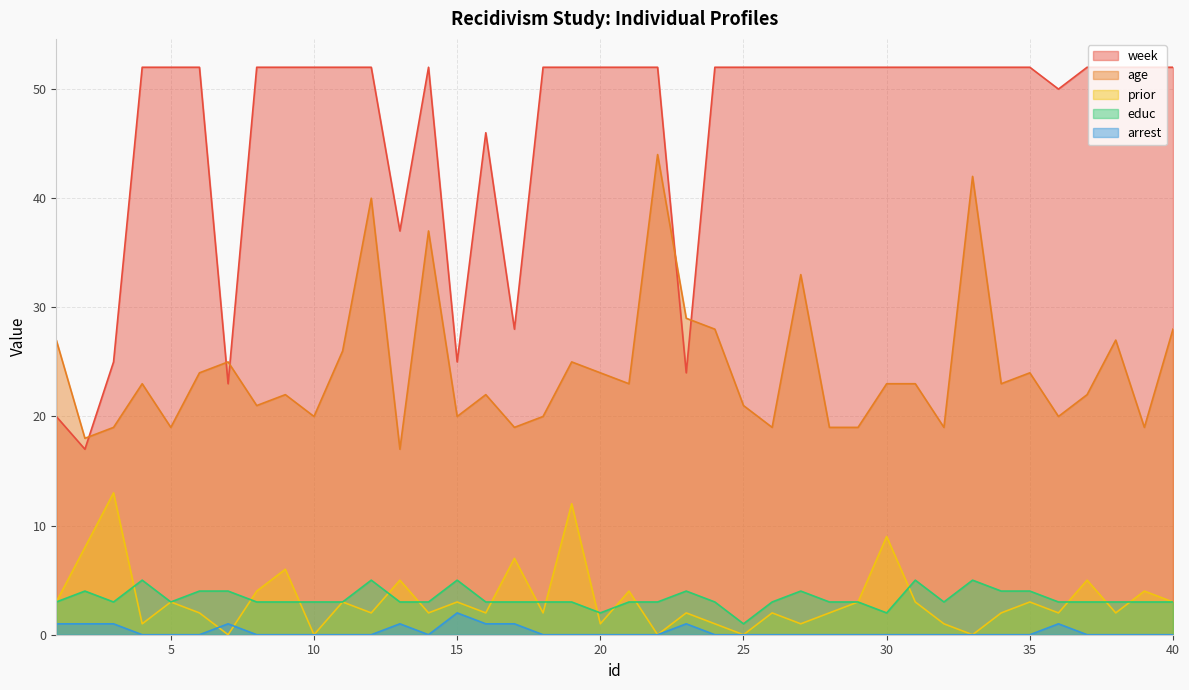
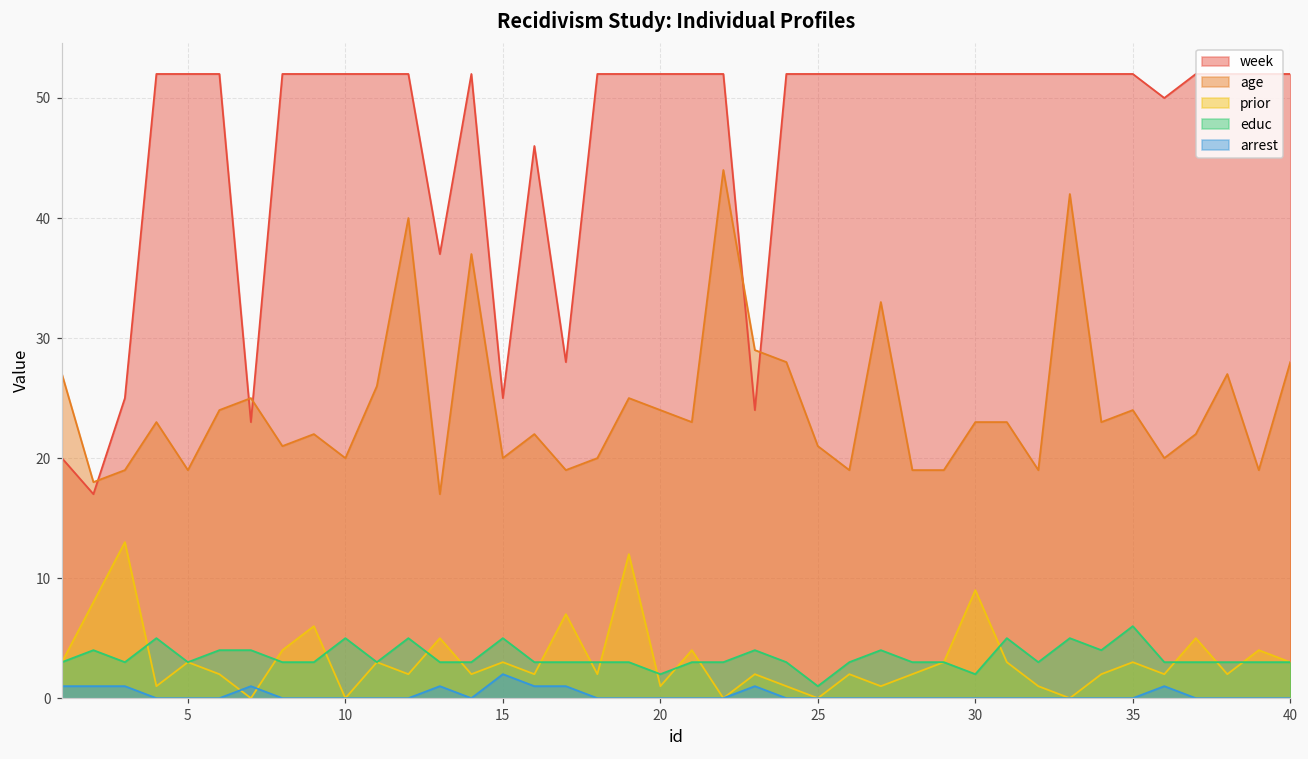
  {
    "educ": {
-     "10": 3,
+     "10": 5,
      "15": 5,
      "20": 2,
      "25": 1,
      "30": 2,
-     "35": 4
+     "35": 6
    },
    "arrest": {
      "5": 0,
      "15": 2,
      "20": 0,
      "30": 0,
      "35": 0,
      "40": 0
    }
  }
